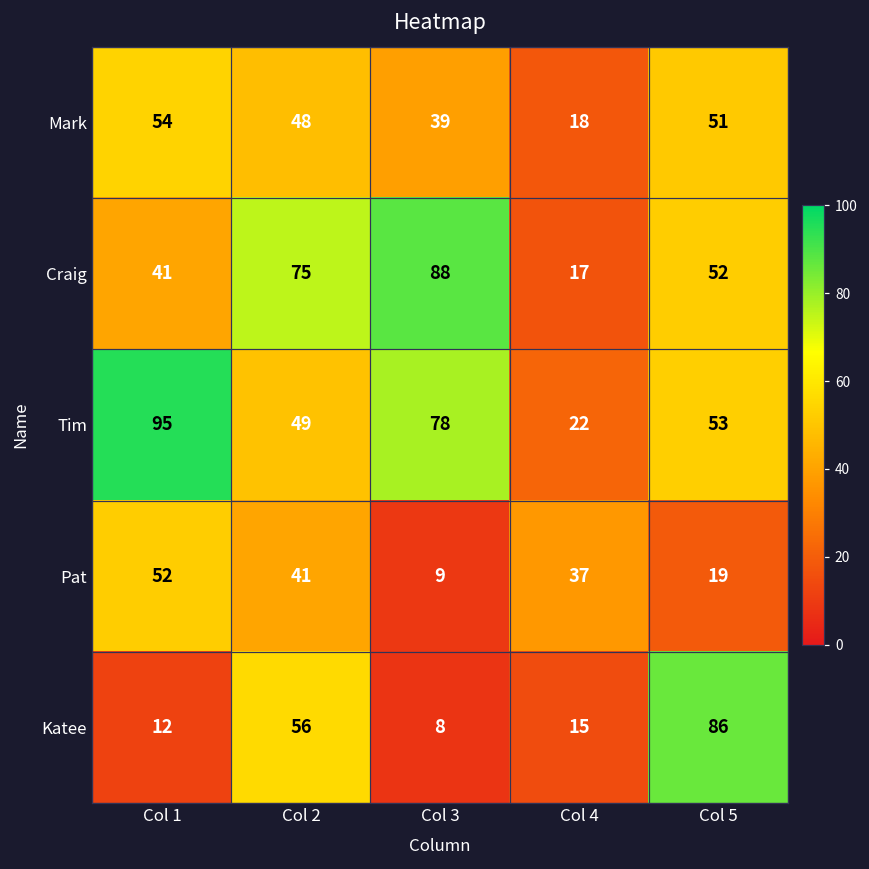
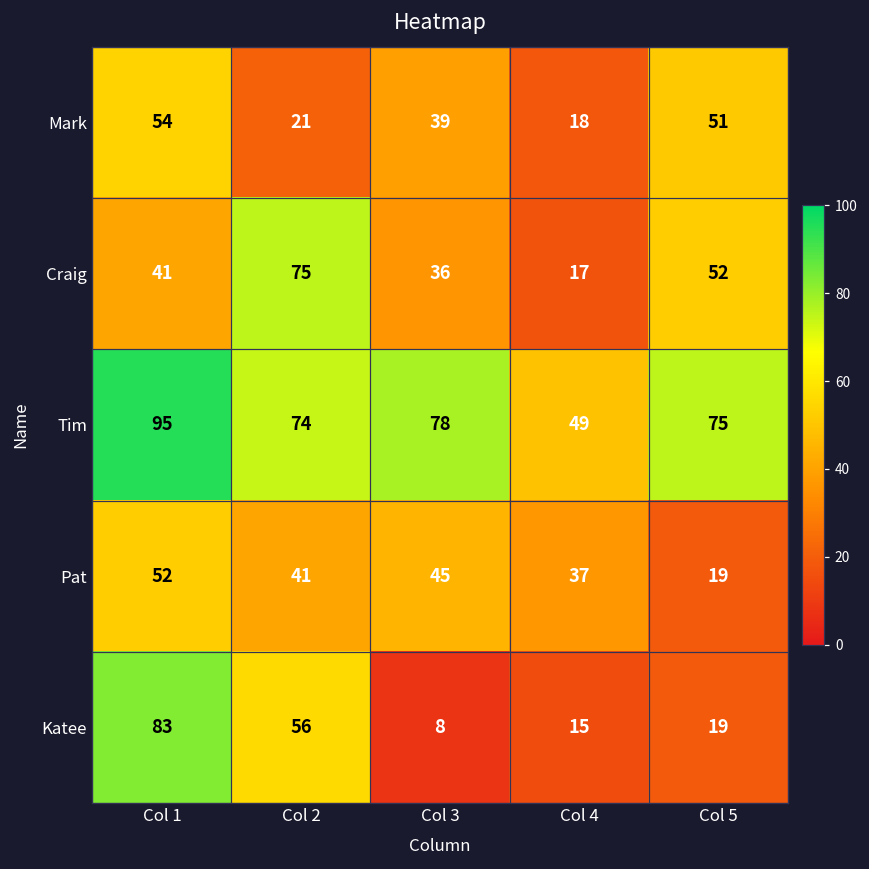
  {
    "Mark": {
      "Col 1": 54,
-     "Col 2": 48,
+     "Col 2": 21,
      "Col 3": 39,
      "Col 4": 18,
      "Col 5": 51
    },
    "Craig": {
      "Col 1": 41,
      "Col 2": 75,
-     "Col 3": 88,
+     "Col 3": 36,
      "Col 4": 17,
      "Col 5": 52
    },
    "Tim": {
      "Col 1": 95,
-     "Col 2": 49,
+     "Col 2": 74,
      "Col 3": 78,
-     "Col 4": 22,
-     "Col 5": 53
+     "Col 4": 49,
+     "Col 5": 75
    },
    "Pat": {
      "Col 1": 52,
      "Col 2": 41,
-     "Col 3": 9,
+     "Col 3": 45,
      "Col 4": 37,
      "Col 5": 19
    },
    "Katee": {
-     "Col 1": 12,
+     "Col 1": 83,
      "Col 2": 56,
      "Col 3": 8,
      "Col 4": 15,
-     "Col 5": 86
+     "Col 5": 19
    }
  }
